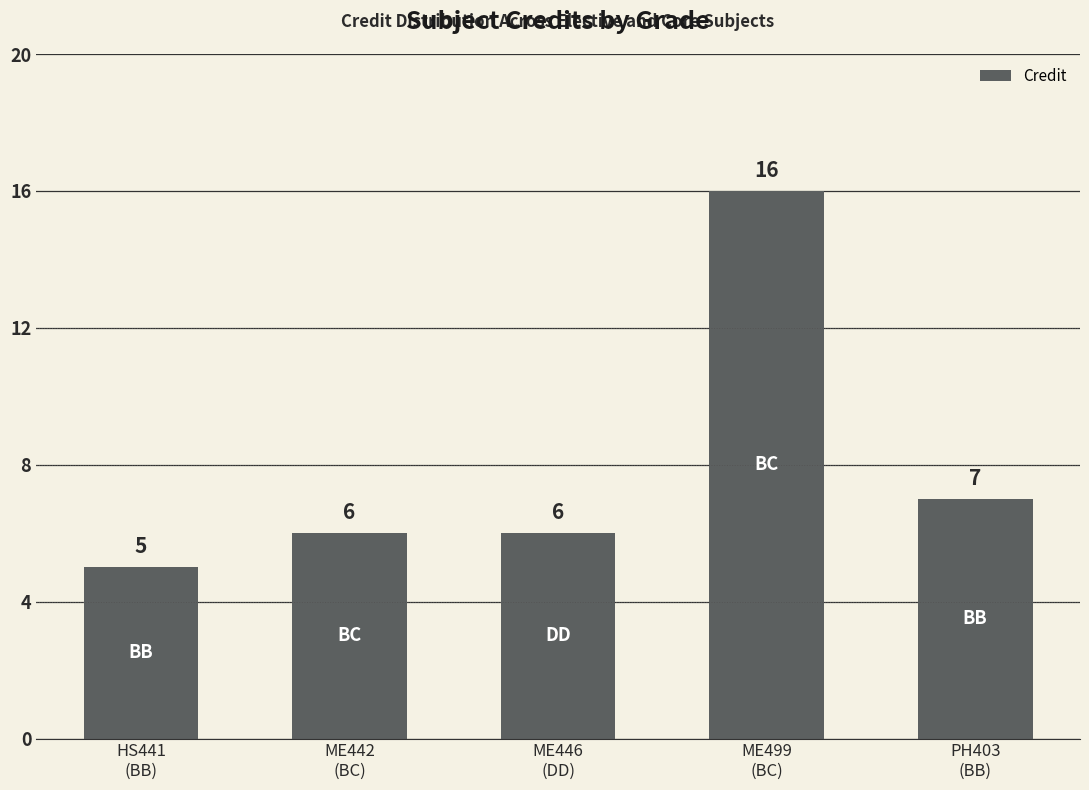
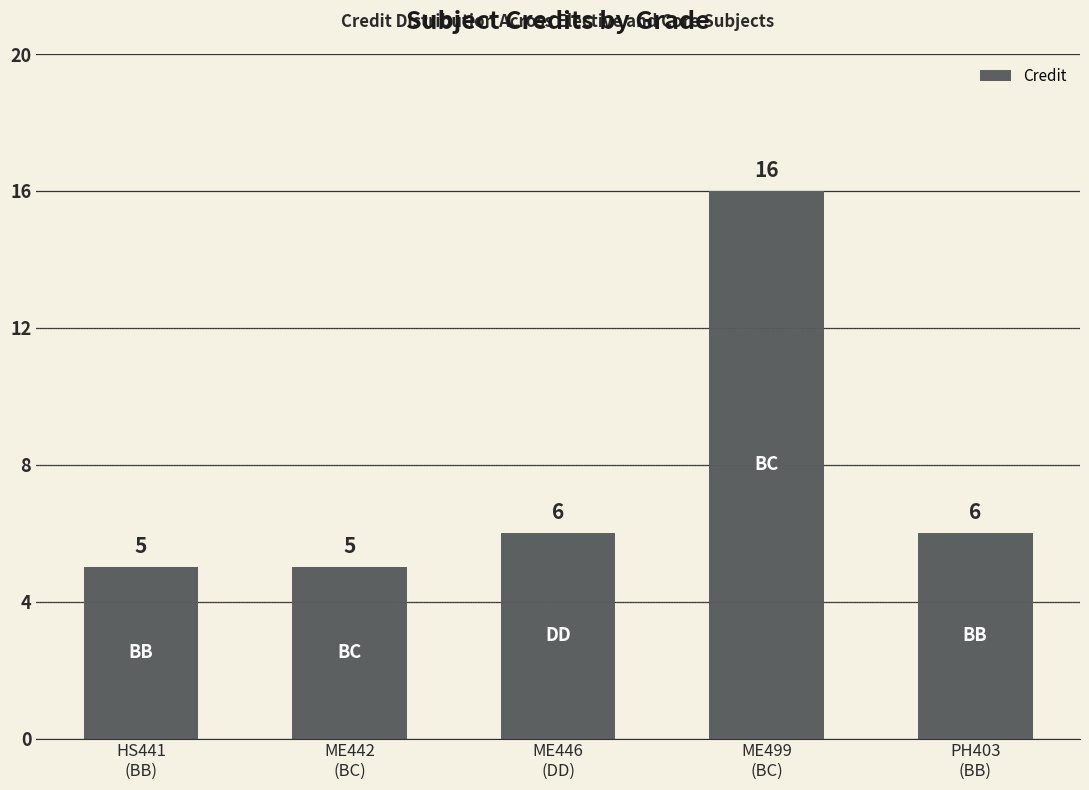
  {
    "HS441 (BB)": 5,
-   "ME442 (BC)": 6,
+   "ME442 (BC)": 5,
    "ME446 (DD)": 6,
    "ME499 (BC)": 16,
-   "PH403 (BB)": 7
+   "PH403 (BB)": 6
  }
